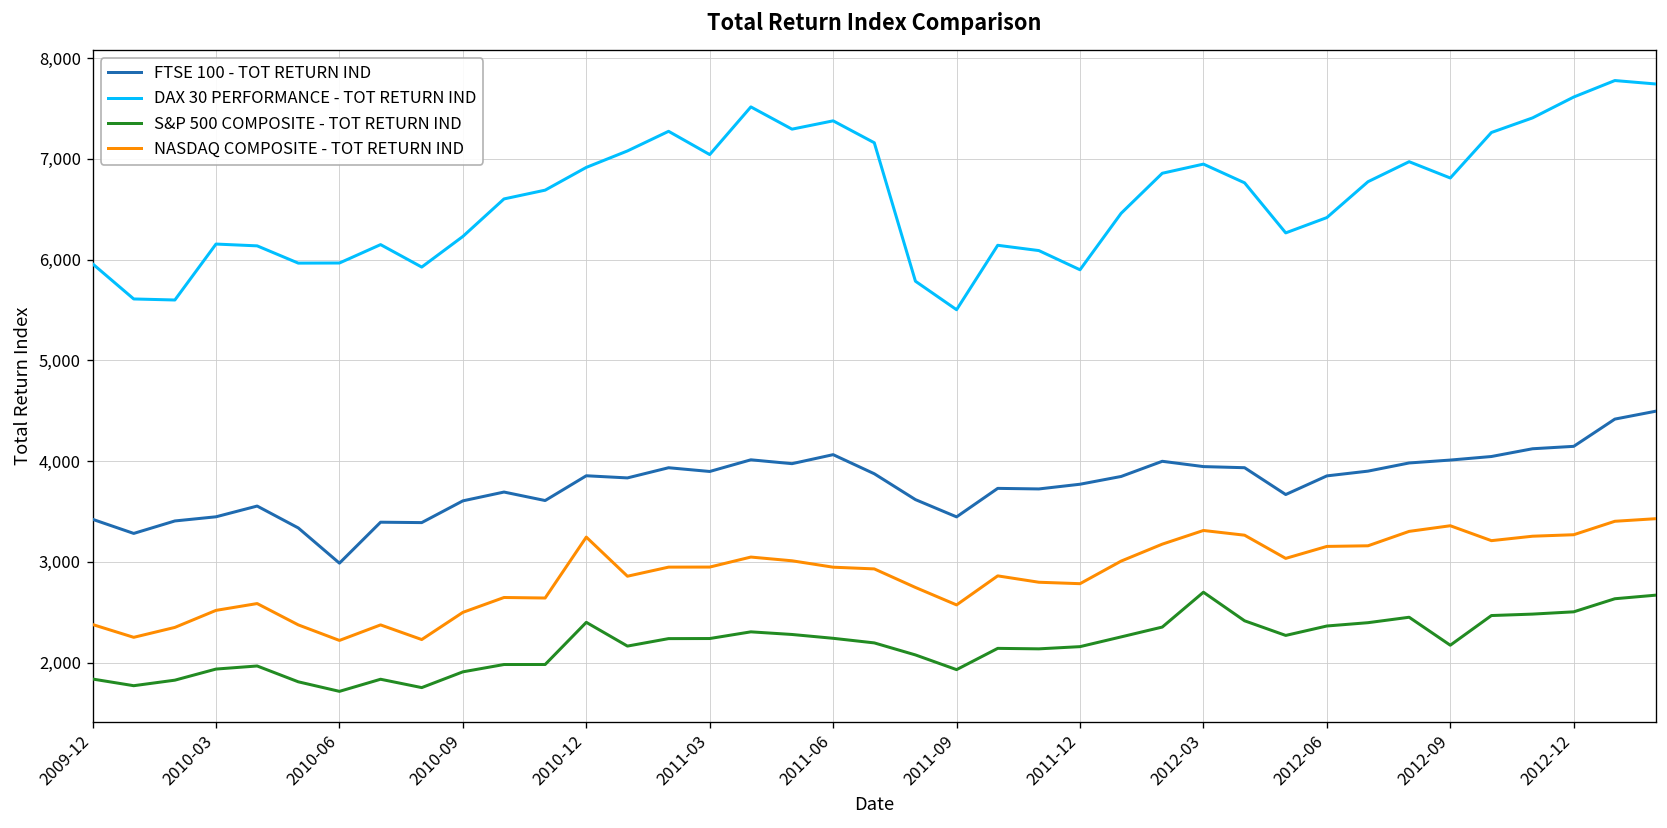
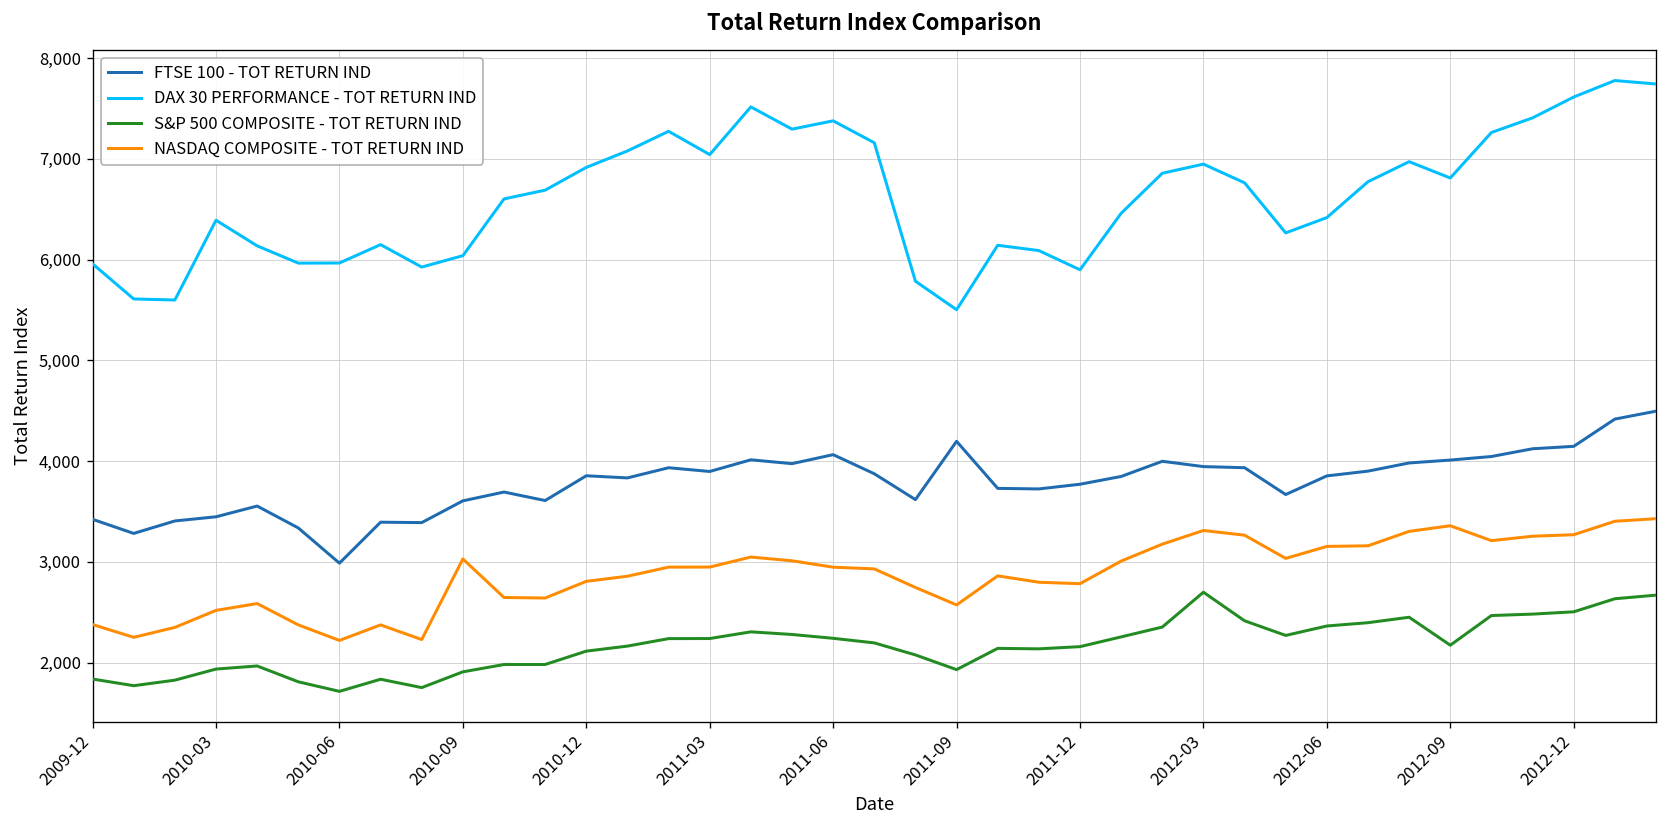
  {
    "FTSE 100 - TOT RETURN IND": {
      "2009-12": "3,400",
      "2010-03": "3,400",
      "2010-06": "3,000",
      "2010-09": "3,600",
      "2010-12": "3,900",
      "2011-03": "3,900",
      "2011-06": "4,100",
-     "2011-09": "3,400",
+     "2011-09": "4,200",
      "2011-12": "3,800",
      "2012-03": "3,900",
      "2012-06": "3,900",
      "2012-09": "4,000",
      "2012-12": "4,100"
    },
    "DAX 30 PERFORMANCE - TOT RETURN IND": {
      "2009-12": "6,000",
-     "2010-03": "6,200",
+     "2010-03": "6,400",
      "2010-06": "6,000",
-     "2010-09": "6,200",
+     "2010-09": "6,000",
      "2010-12": "6,900",
      "2011-03": "7,000",
      "2011-06": "7,400",
      "2011-09": "5,500",
      "2011-12": "5,900",
      "2012-03": "6,900",
      "2012-06": "6,400",
      "2012-09": "6,800",
      "2012-12": "7,600"
    },
    "S&P 500 COMPOSITE - TOT RETURN IND": {
      "2009-12": "1,800",
      "2010-03": "1,900",
      "2010-06": "1,700",
      "2010-09": "1,900",
-     "2010-12": "2,400",
+     "2010-12": "2,100",
      "2011-03": "2,200",
      "2011-06": "2,200",
      "2011-09": "1,900",
      "2011-12": "2,200",
      "2012-03": "2,700",
      "2012-06": "2,400",
      "2012-09": "2,200",
      "2012-12": "2,500"
    },
    "NASDAQ COMPOSITE - TOT RETURN IND": {
      "2009-12": "2,400",
      "2010-03": "2,500",
      "2010-06": "2,200",
-     "2010-09": "2,500",
-     "2010-12": "3,200",
+     "2010-09": "3,000",
+     "2010-12": "2,800",
      "2011-03": "2,900",
      "2011-06": "2,900",
      "2011-09": "2,600",
      "2011-12": "2,800",
      "2012-03": "3,300",
      "2012-06": "3,200",
      "2012-09": "3,400",
      "2012-12": "3,300"
    }
  }
